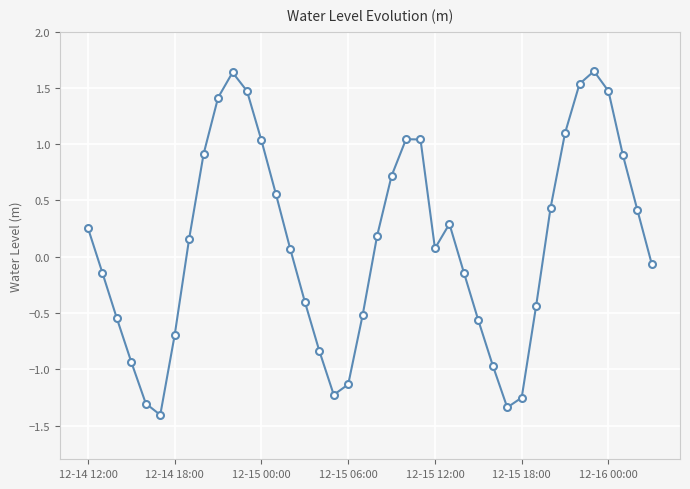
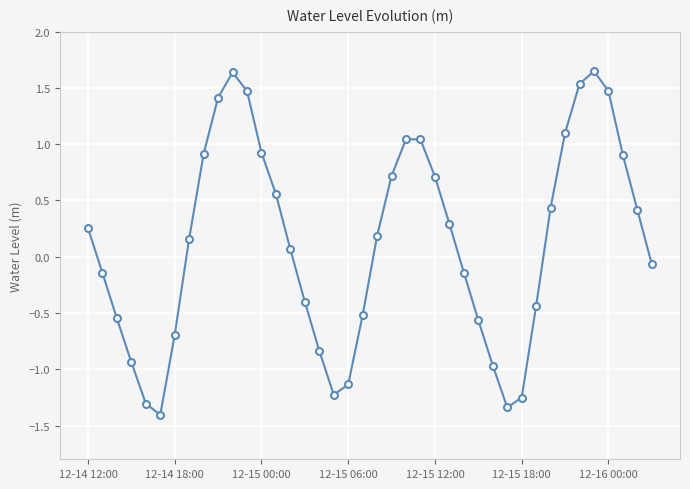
  {
    "12-14 12:00": 0.25,
    "12-14 18:00": -0.69,
-   "12-15 00:00": 1.03,
+   "12-15 00:00": 0.93,
    "12-15 06:00": -1.13,
-   "12-15 12:00": 0.07,
+   "12-15 12:00": 0.71,
    "12-15 18:00": -1.25,
    "12-16 00:00": 1.47
  }
